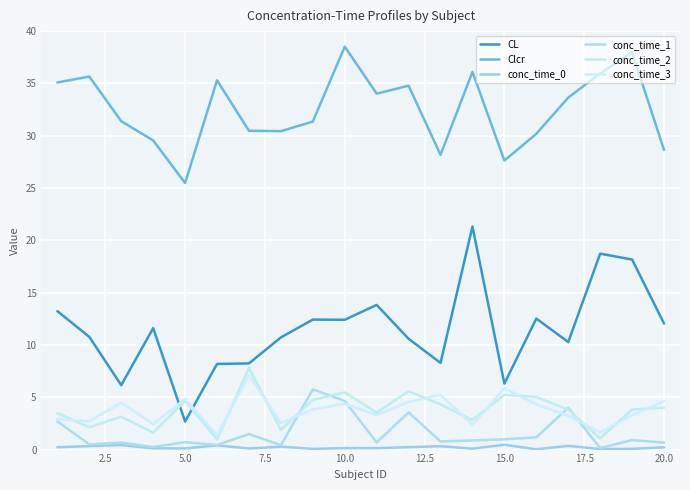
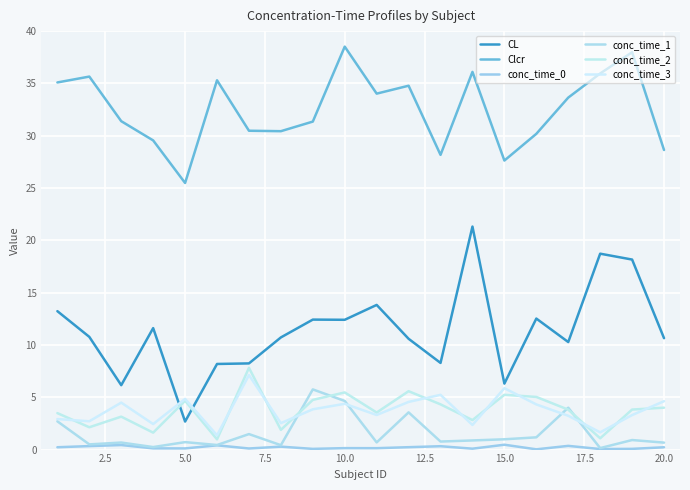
  {
    "CL": {
      "5.0": 2.7,
      "10.0": 12.4,
      "15.0": 6.3,
-     "20.0": 12.0
+     "20.0": 10.6
    }
  }
